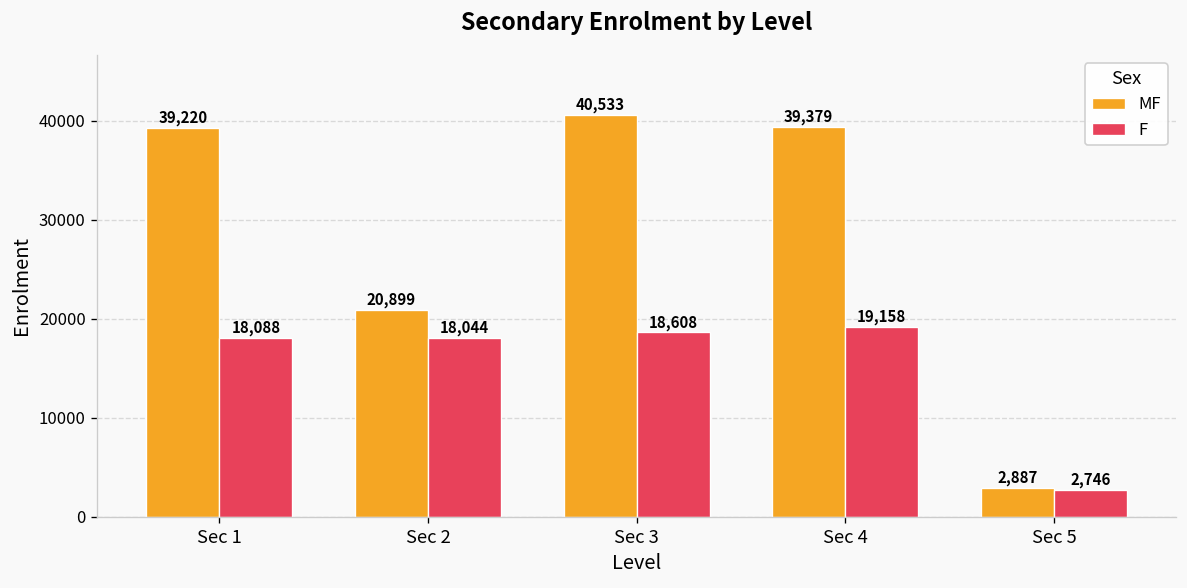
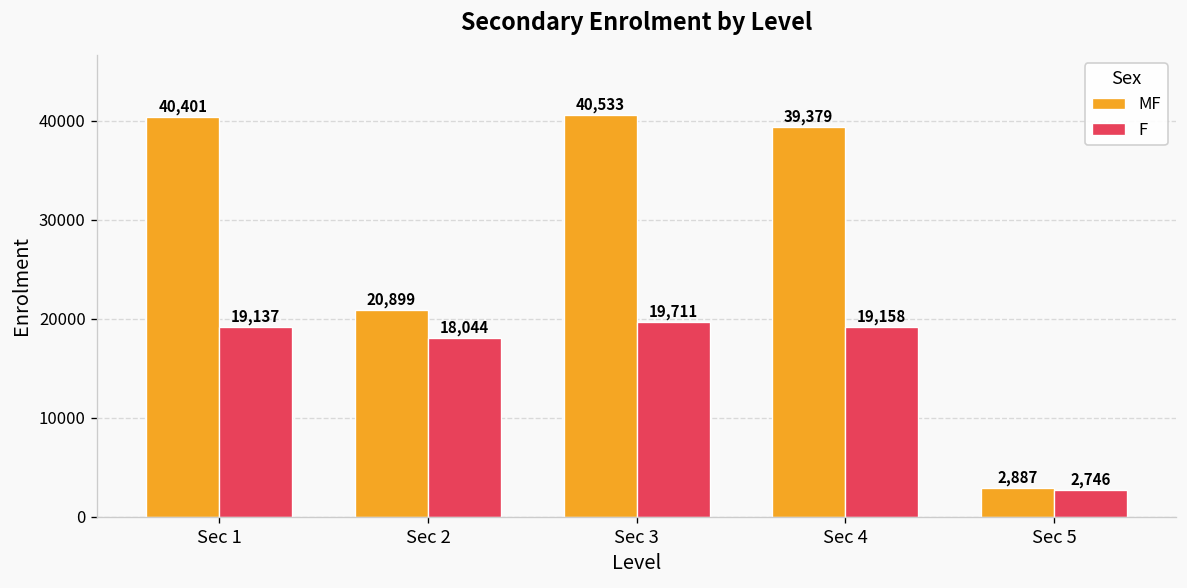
  {
    "MF": {
-     "Sec 1": "39,220",
+     "Sec 1": "40,401",
      "Sec 2": "20,899",
      "Sec 3": "40,533",
      "Sec 4": "39,379",
      "Sec 5": "2,887"
    },
    "F": {
-     "Sec 1": "18,088",
+     "Sec 1": "19,137",
      "Sec 2": "18,044",
-     "Sec 3": "18,608",
+     "Sec 3": "19,711",
      "Sec 4": "19,158",
      "Sec 5": "2,746"
    }
  }
